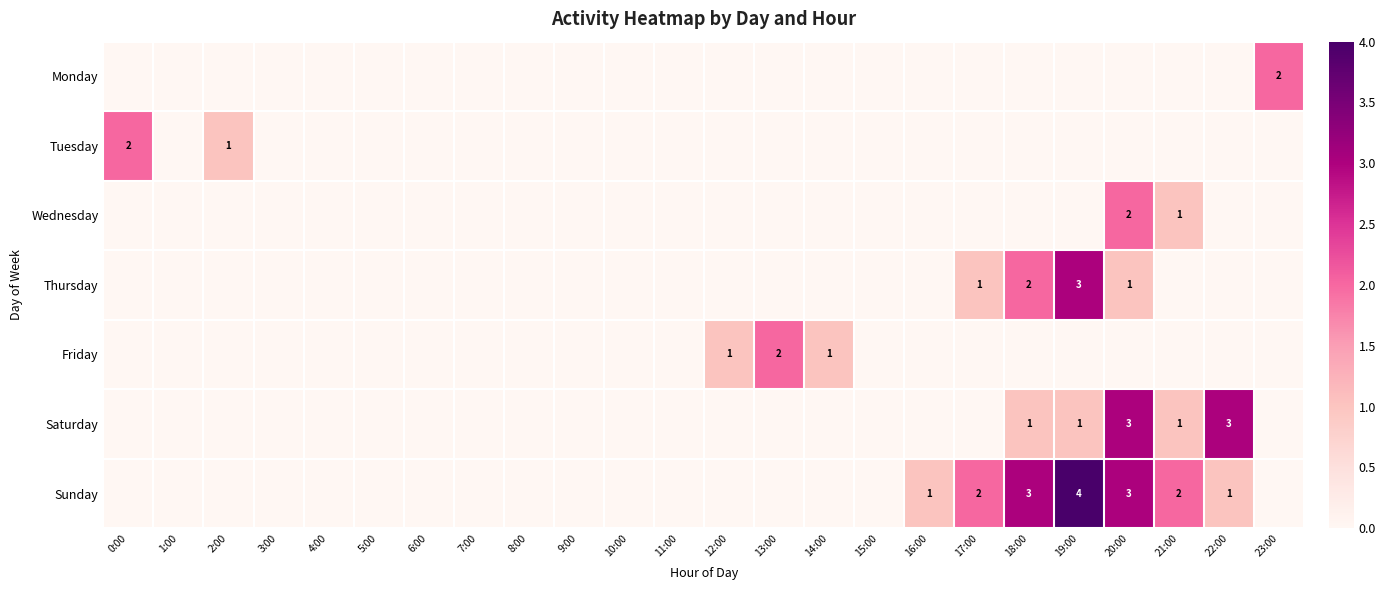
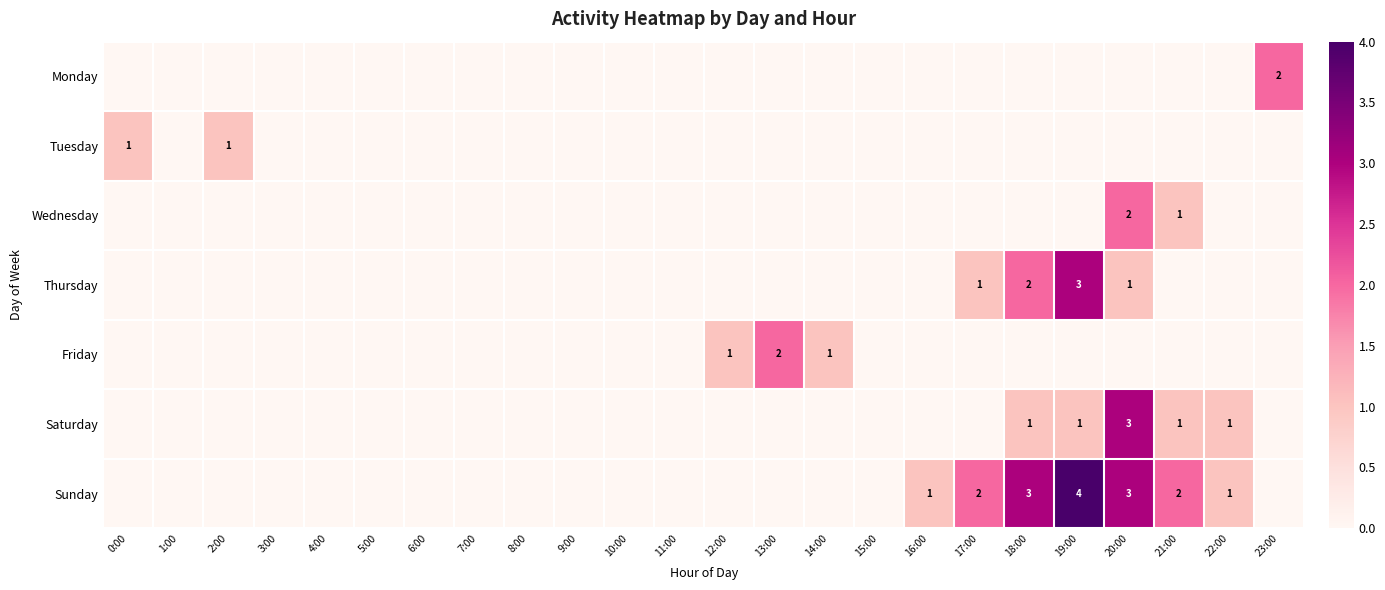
  {
    "Monday": {
      "23:00": 2
    },
    "Tuesday": {
-     "0:00": 2,
+     "0:00": 1,
      "2:00": 1
    },
    "Wednesday": {
      "20:00": 2,
      "21:00": 1
    },
    "Thursday": {
      "17:00": 1,
      "18:00": 2,
      "19:00": 3,
      "20:00": 1
    },
    "Friday": {
      "12:00": 1,
      "13:00": 2,
      "14:00": 1
    },
    "Saturday": {
      "18:00": 1,
      "19:00": 1,
      "20:00": 3,
      "21:00": 1,
-     "22:00": 3
+     "22:00": 1
    },
    "Sunday": {
      "16:00": 1,
      "17:00": 2,
      "18:00": 3,
      "19:00": 4,
      "20:00": 3,
      "21:00": 2,
      "22:00": 1
    }
  }
